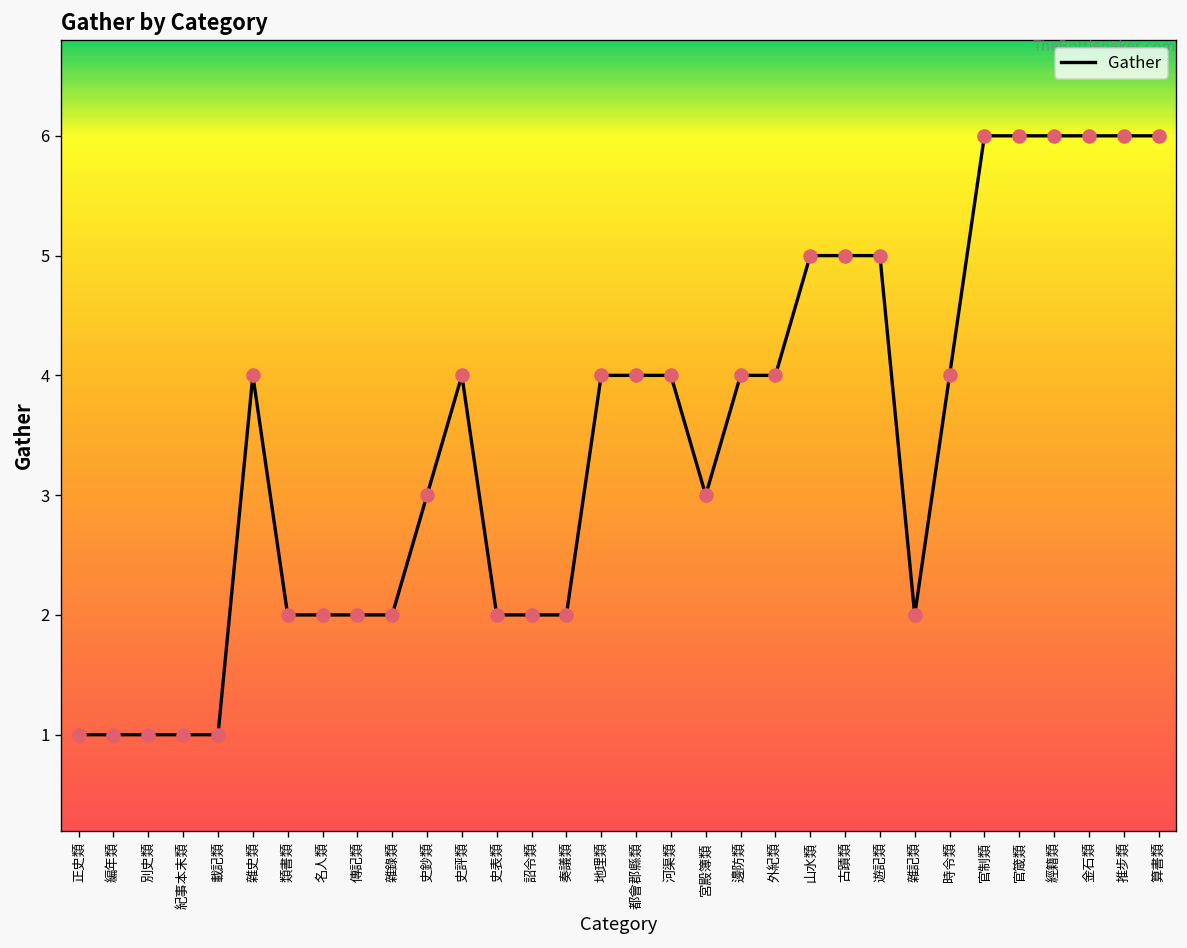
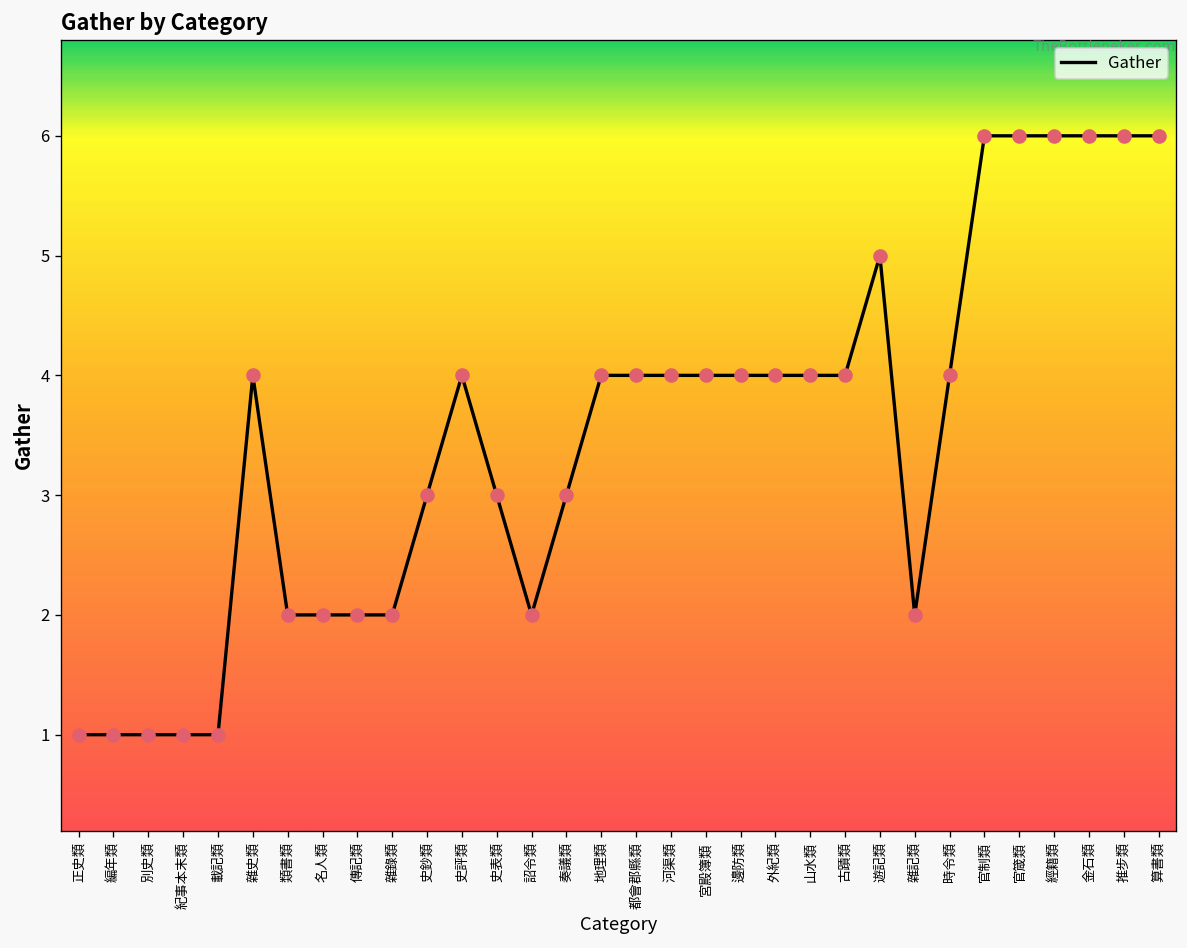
  {
    "正史類": 1,
    "編年類": 1,
    "別史類": 1,
    "紀事本末類": 1,
    "載記類": 1,
    "雜史類": 4,
    "類書類": 2,
    "名人類": 2,
    "傳記類": 2,
    "雜錄類": 2,
    "史鈔類": 3,
    "史評類": 4,
-   "史表類": 2,
+   "史表類": 3,
    "詔令類": 2,
-   "奏議類": 2,
+   "奏議類": 3,
    "地理類": 4,
    "都會郡縣類": 4,
    "河渠類": 4,
-   "宮殿簿類": 3,
+   "宮殿簿類": 4,
    "邊防類": 4,
    "外紀類": 4,
-   "山水類": 5,
-   "古蹟類": 5,
+   "山水類": 4,
+   "古蹟類": 4,
    "遊記類": 5,
    "雜記類": 2,
    "時令類": 4,
    "官制類": 6,
    "官箴類": 6,
    "經籍類": 6,
    "金石類": 6,
    "推步類": 6,
    "算書類": 6
  }
